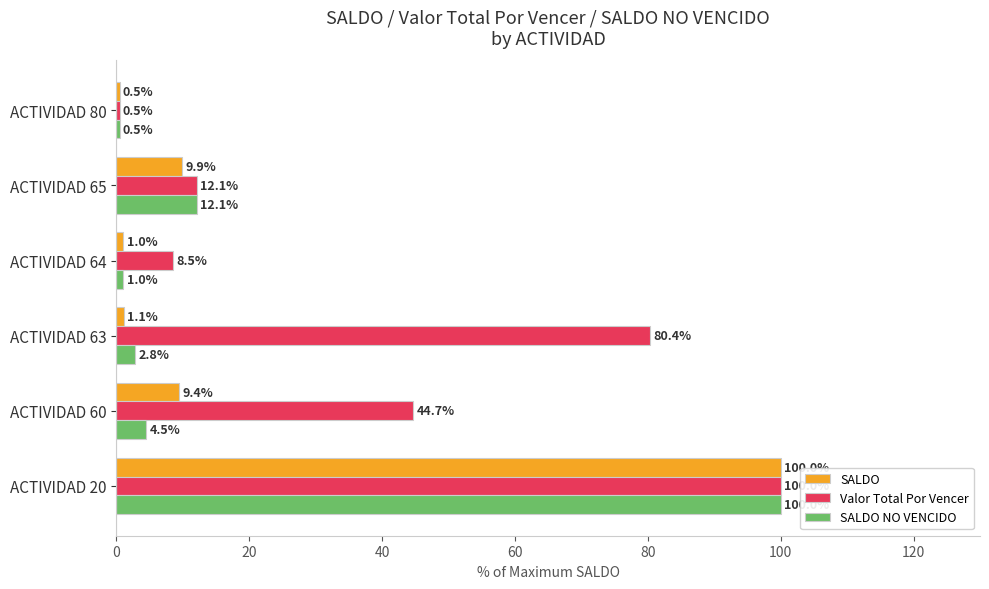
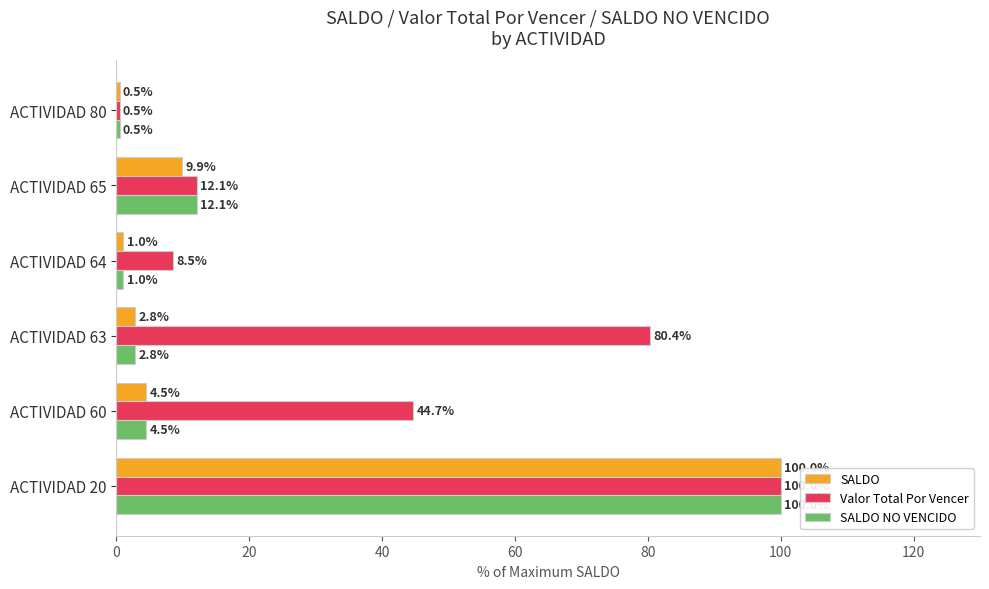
  {
    "SALDO": {
      "ACTIVIDAD 80": "0.5%",
      "ACTIVIDAD 65": "9.9%",
      "ACTIVIDAD 64": "1.0%",
-     "ACTIVIDAD 63": "1.1%",
-     "ACTIVIDAD 60": "9.4%"
+     "ACTIVIDAD 63": "2.8%",
+     "ACTIVIDAD 60": "4.5%"
    },
    "Valor Total Por Vencer": {
      "ACTIVIDAD 80": "0.5%",
      "ACTIVIDAD 65": "12.1%",
      "ACTIVIDAD 64": "8.5%",
      "ACTIVIDAD 63": "80.4%",
      "ACTIVIDAD 60": "44.7%"
    },
    "SALDO NO VENCIDO": {
      "ACTIVIDAD 80": "0.5%",
      "ACTIVIDAD 65": "12.1%",
      "ACTIVIDAD 64": "1.0%",
      "ACTIVIDAD 63": "2.8%",
      "ACTIVIDAD 60": "4.5%"
    }
  }
